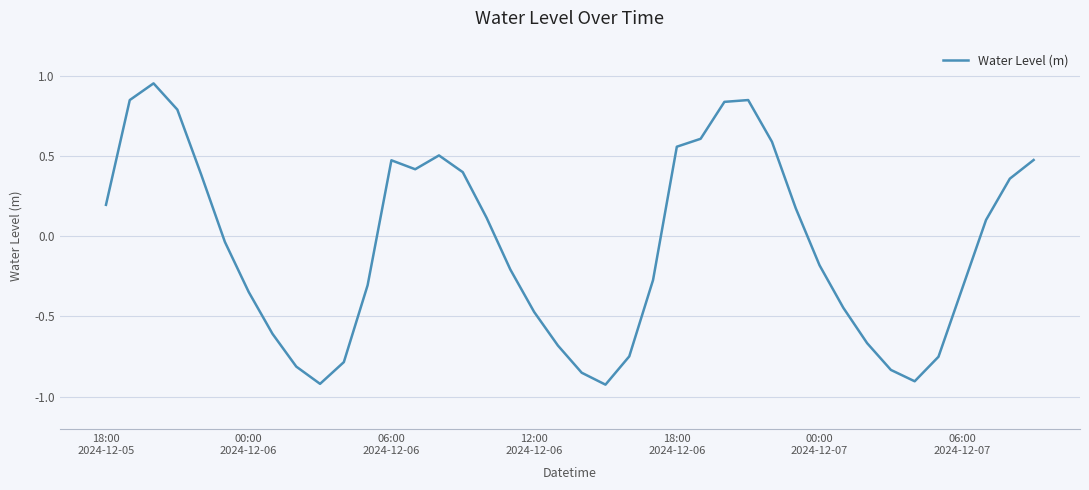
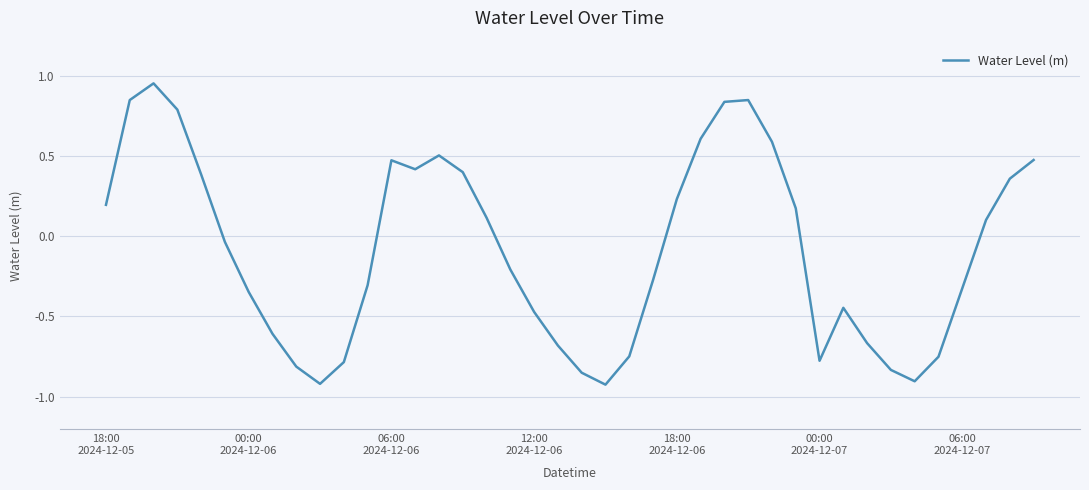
  {
    "18:00 2024-12-05": 0.19,
    "00:00 2024-12-06": -0.35,
    "06:00 2024-12-06": 0.47,
    "12:00 2024-12-06": -0.47,
-   "18:00 2024-12-06": 0.56,
-   "00:00 2024-12-07": -0.18,
+   "18:00 2024-12-06": 0.23,
+   "00:00 2024-12-07": -0.78,
    "06:00 2024-12-07": -0.33
  }
